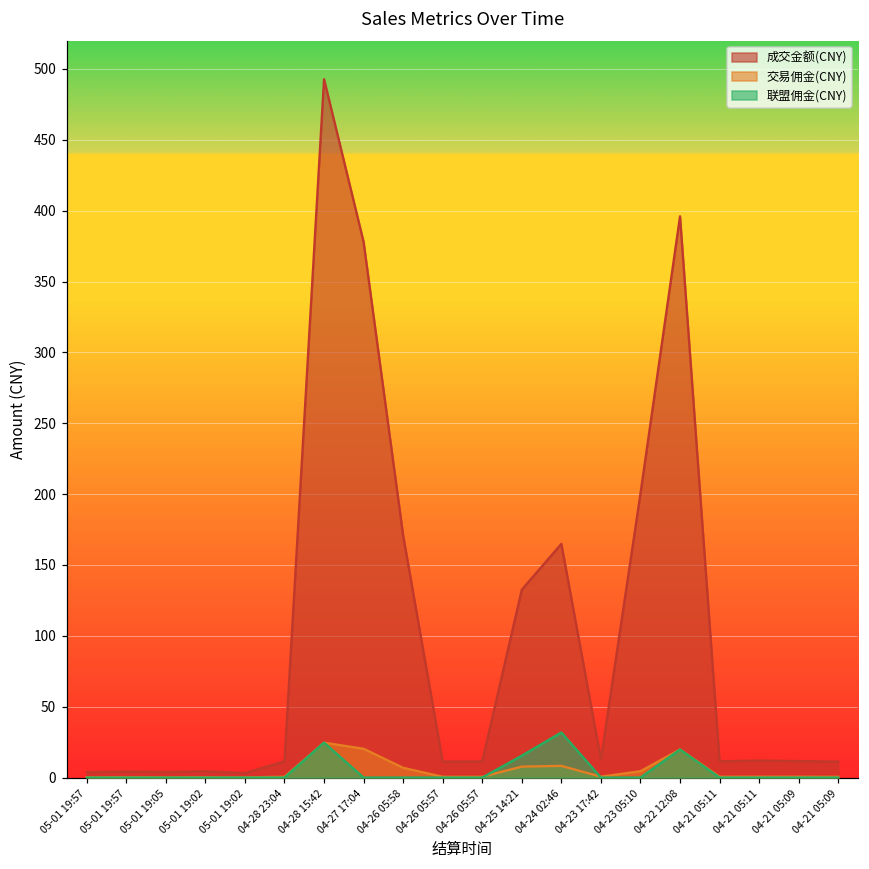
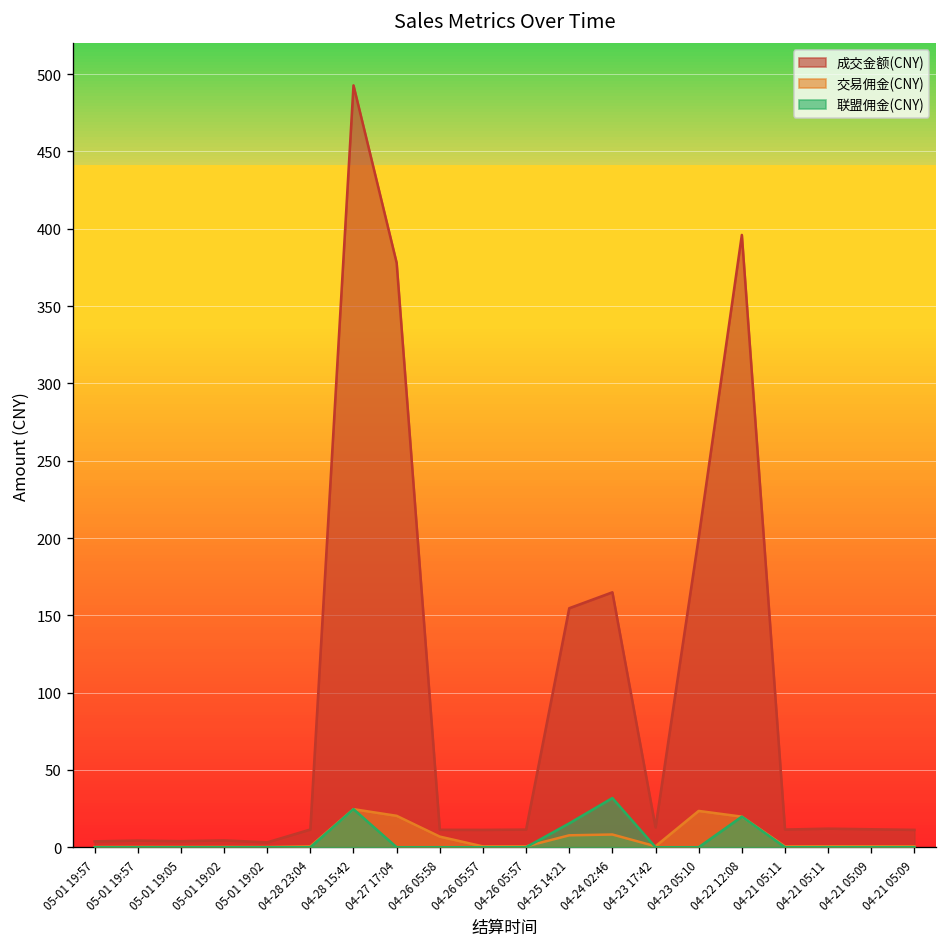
  {
    "成交金额(CNY)": {
      "05-01 19:05": 4,
      "04-28 23:04": 11,
      "04-28 15:42": 493,
      "04-27 17:04": 378,
-     "04-26 05:58": 171,
-     "04-25 14:21": 133,
+     "04-26 05:58": 11,
+     "04-25 14:21": 155,
      "04-24 02:46": 165,
      "04-23 17:42": 13,
      "04-23 05:10": 200,
      "04-22 12:08": 396
    },
    "交易佣金(CNY)": {
      "04-27 17:04": 20,
      "04-26 05:58": 7,
      "04-25 14:21": 8,
      "04-24 02:46": 8,
-     "04-23 05:10": 5
+     "04-23 05:10": 24
    },
    "联盟佣金(CNY)": {
      "04-27 17:04": 0,
      "04-26 05:58": 0,
      "04-25 14:21": 15,
      "04-24 02:46": 32,
      "04-23 05:10": 0
    }
  }
